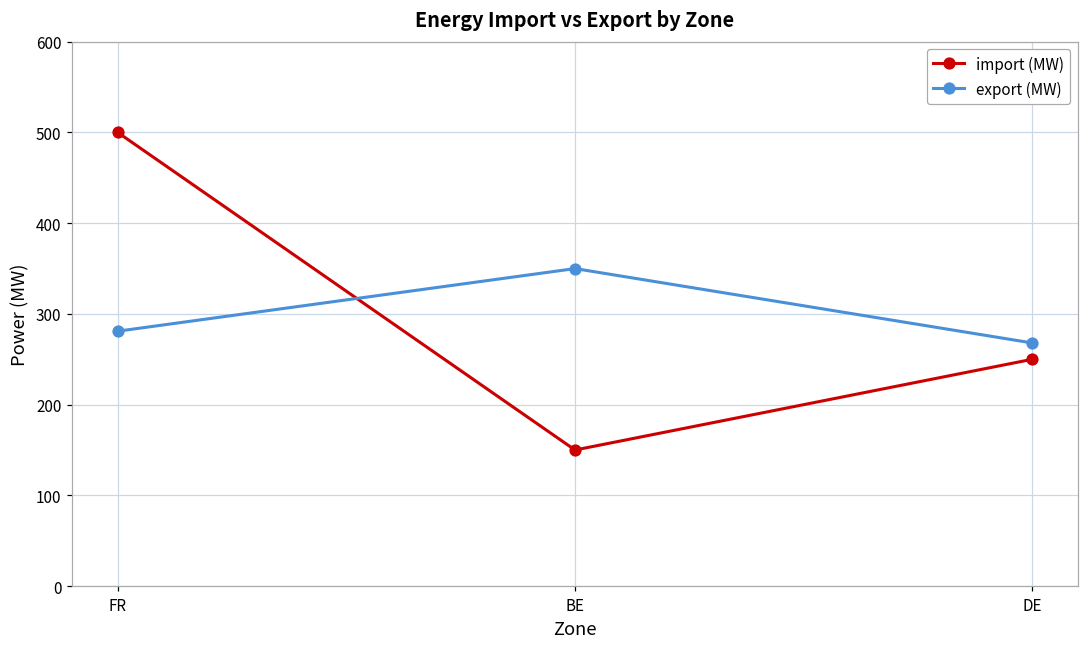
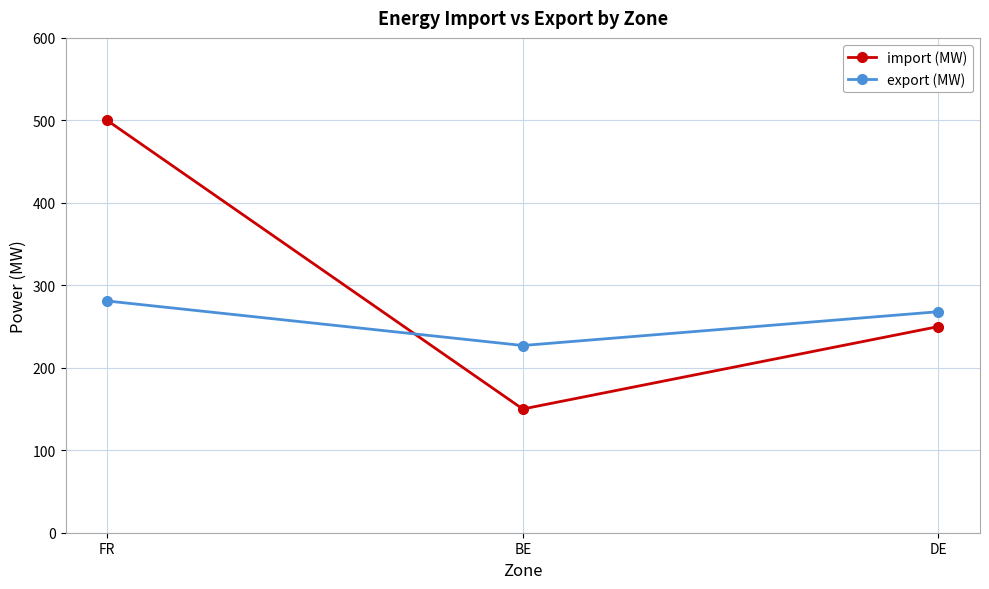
  {
    "import (MW)": {
      "FR": 500,
      "BE": 150,
      "DE": 250
    },
    "export (MW)": {
      "FR": 280,
-     "BE": 350,
+     "BE": 230,
      "DE": 270
    }
  }
